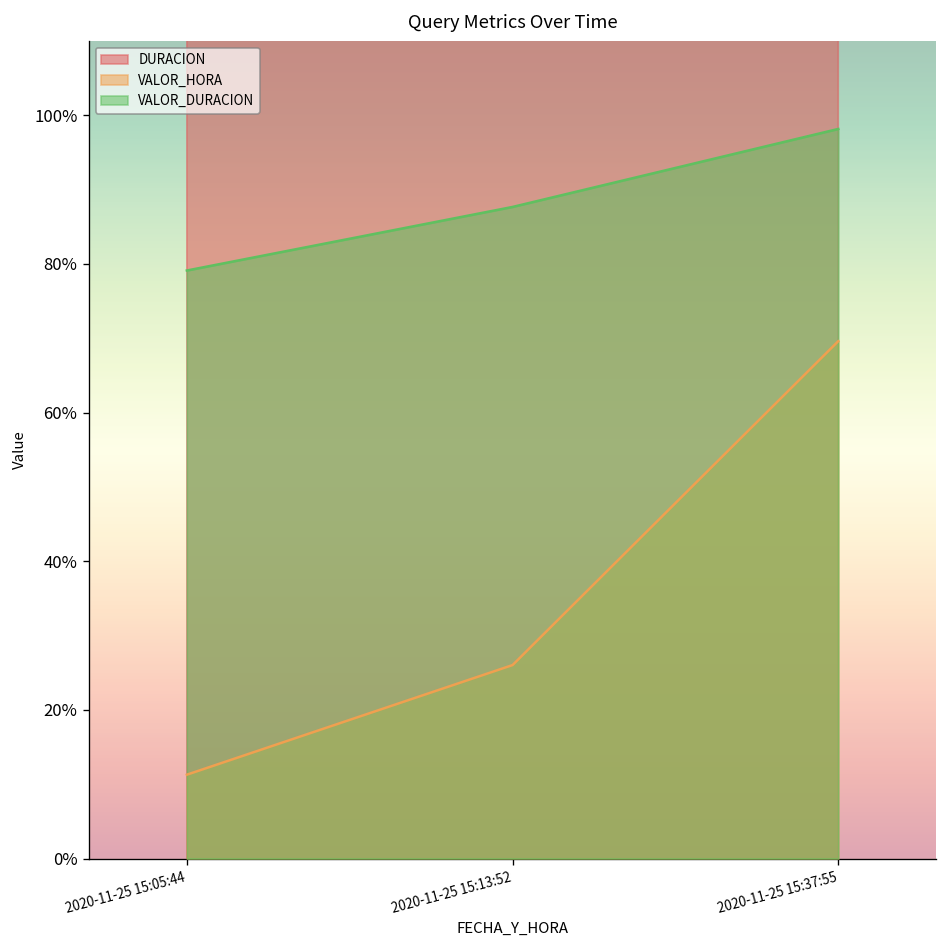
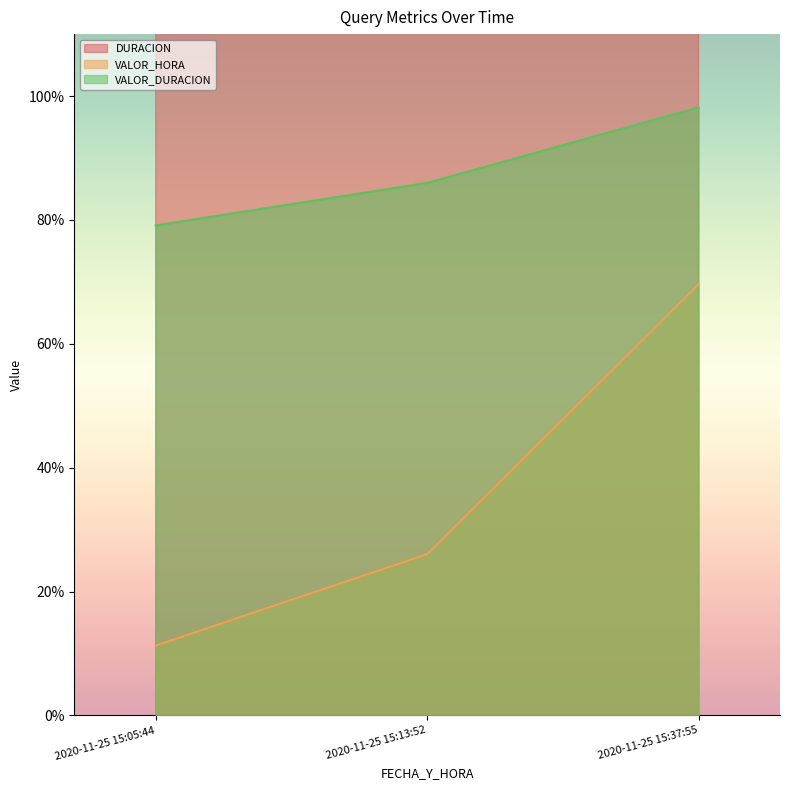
  {
    "VALOR_DURACION": {
      "2020-11-25 15:05:44": "79%",
-     "2020-11-25 15:13:52": "88%",
+     "2020-11-25 15:13:52": "86%",
      "2020-11-25 15:37:55": "98%"
    }
  }
